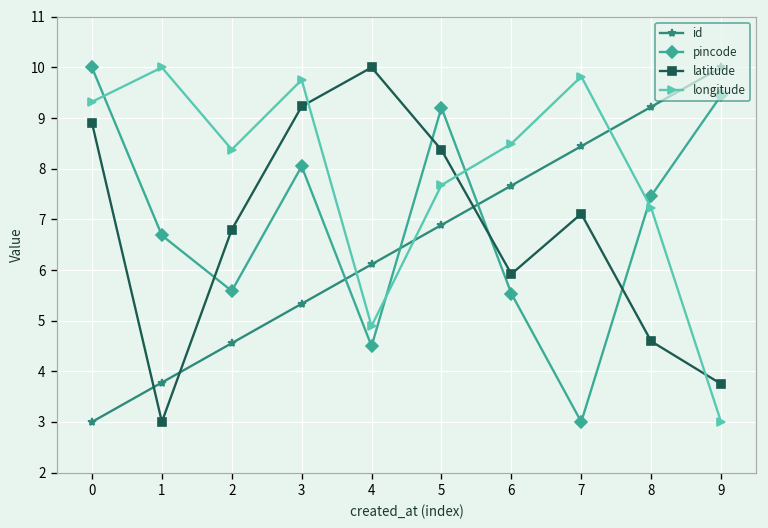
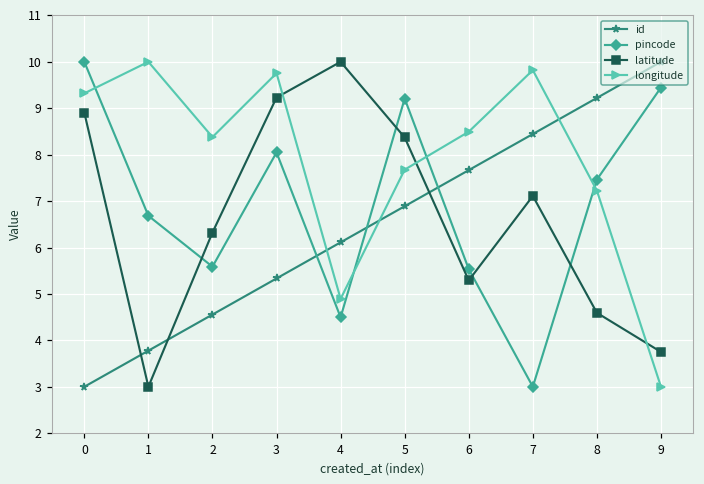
  {
    "latitude": {
      "0": 8.9,
      "1": 3.0,
-     "2": 6.8,
+     "2": 6.3,
      "3": 9.2,
      "4": 10.0,
      "5": 8.4,
-     "6": 5.9,
+     "6": 5.3,
      "7": 7.1,
      "8": 4.6,
      "9": 3.8
    }
  }
